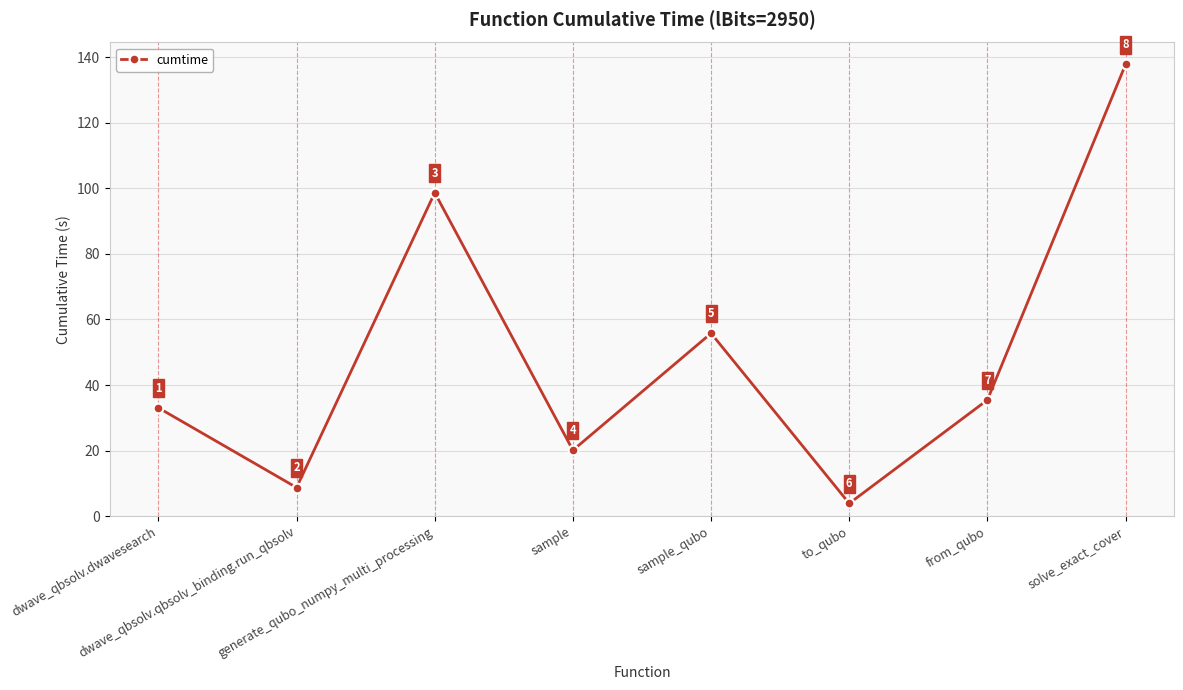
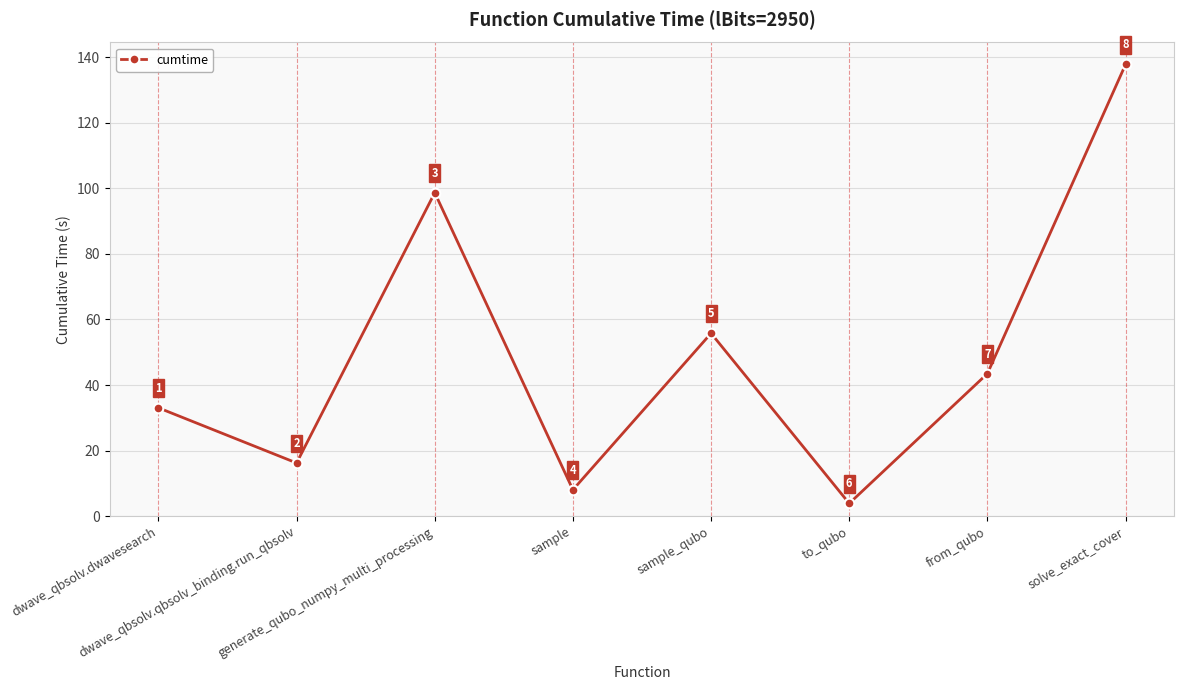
  {
-   "dwave_qbsolv.qbsolv_binding.run_qbsolv": 9,
-   "sample": 20,
-   "from_qubo": 35
+   "dwave_qbsolv.qbsolv_binding.run_qbsolv": 16,
+   "sample": 8,
+   "from_qubo": 43
  }
